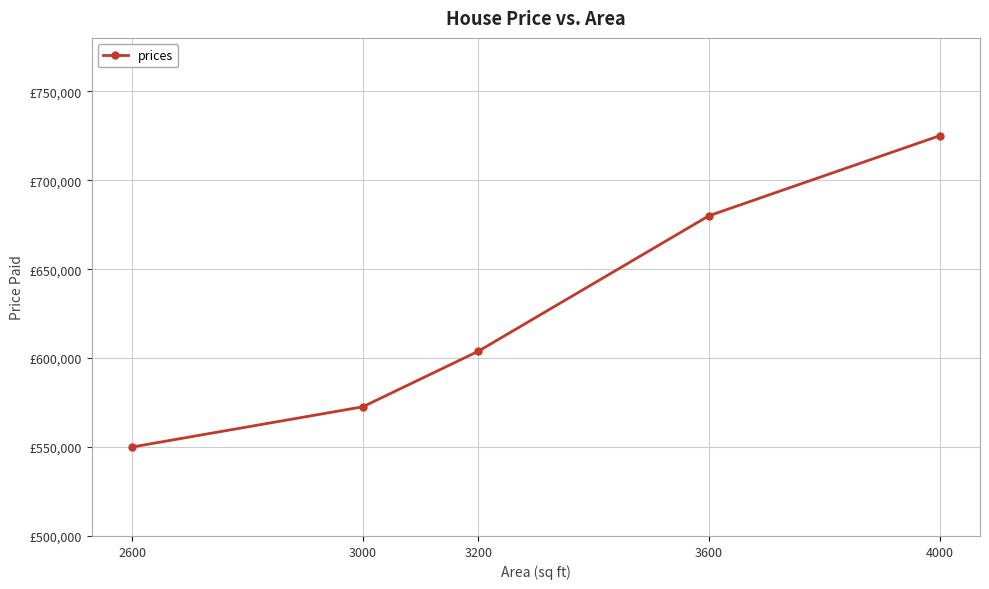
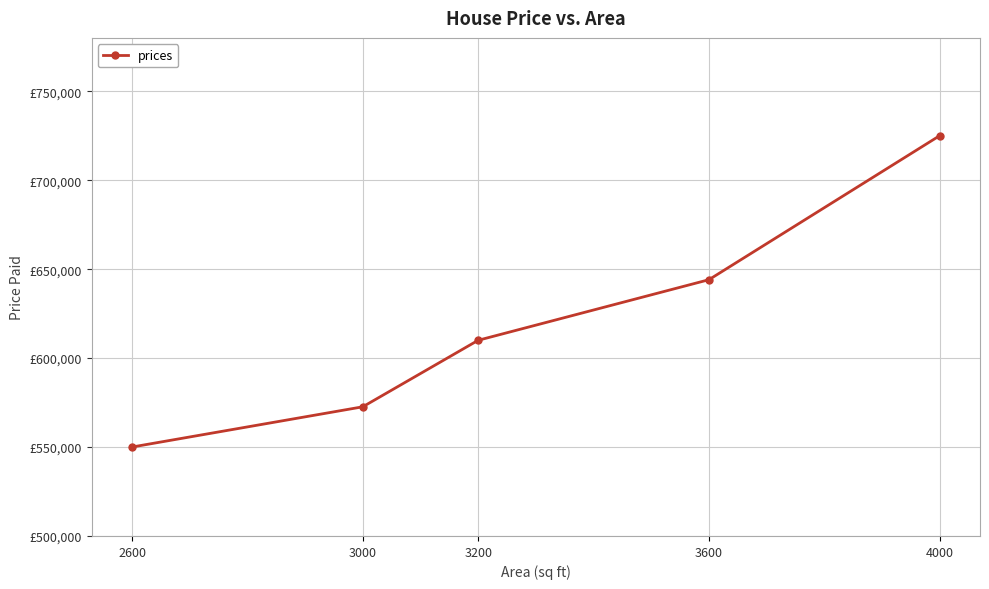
  {
    "2600": "£550,000",
    "3000": "£573,000",
-   "3200": "£604,000",
-   "3600": "£680,000",
+   "3200": "£610,000",
+   "3600": "£644,000",
    "4000": "£725,000"
  }
